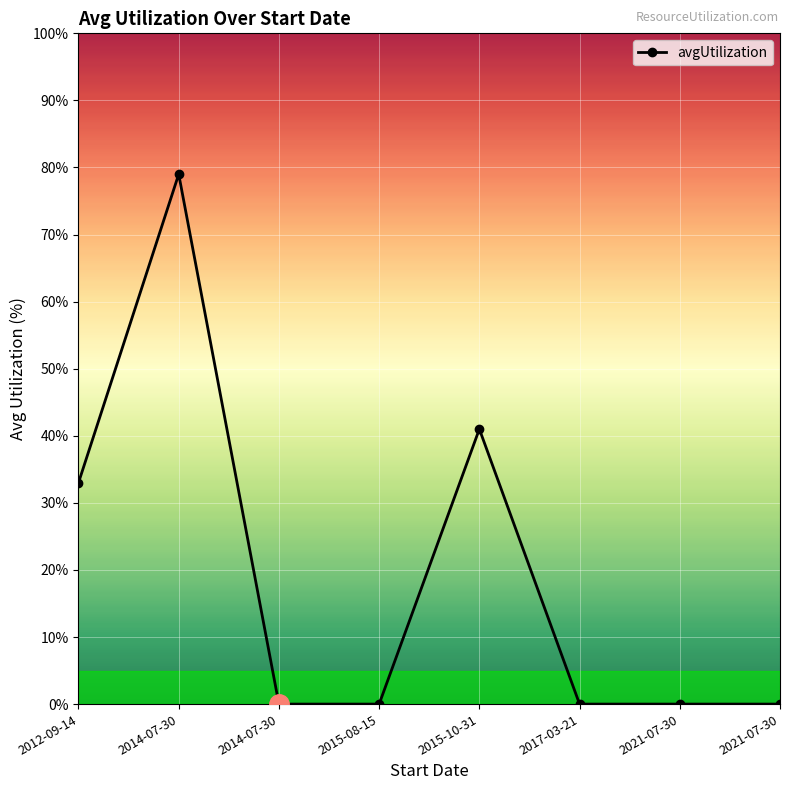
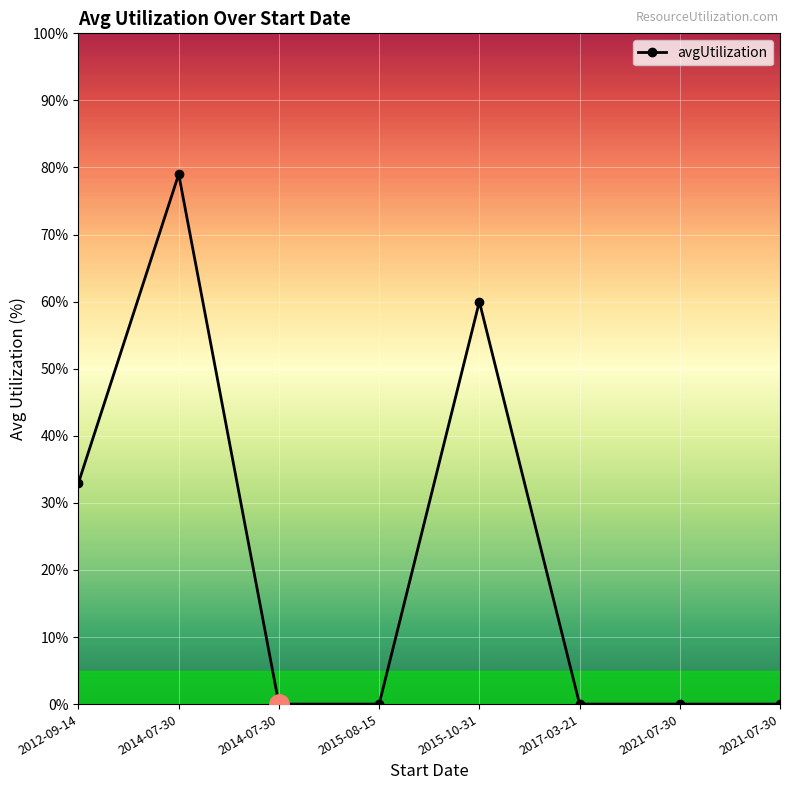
  {
    "avgUtilization": {
      "2012-09-14": "33%",
-     "2015-10-31": "41%"
+     "2015-10-31": "60%"
    }
  }
